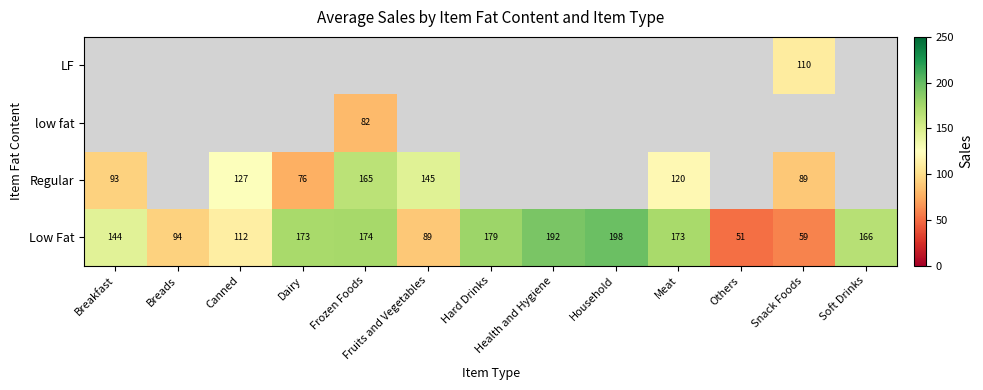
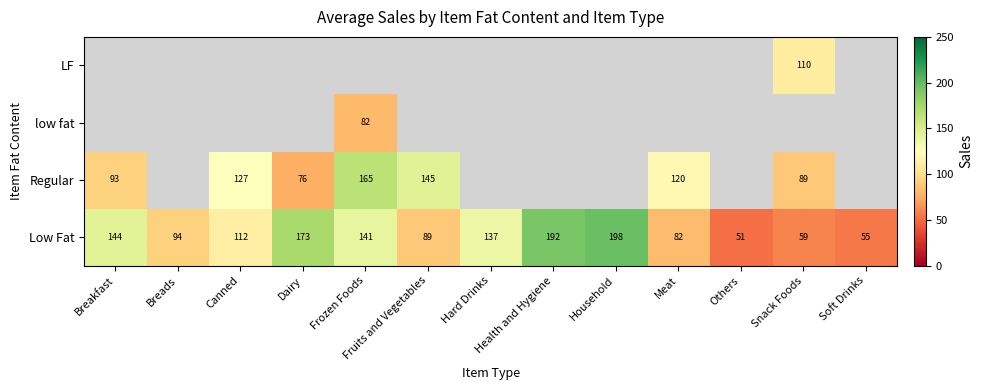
  {
    "LF": {
      "Snack Foods": 110
    },
    "low fat": {
      "Frozen Foods": 82
    },
    "Regular": {
      "Breakfast": 93,
      "Canned": 127,
      "Dairy": 76,
      "Frozen Foods": 165,
      "Fruits and Vegetables": 145,
      "Meat": 120,
      "Snack Foods": 89
    },
    "Low Fat": {
      "Breakfast": 144,
      "Breads": 94,
      "Canned": 112,
      "Dairy": 173,
-     "Frozen Foods": 174,
+     "Frozen Foods": 141,
      "Fruits and Vegetables": 89,
-     "Hard Drinks": 179,
+     "Hard Drinks": 137,
      "Health and Hygiene": 192,
      "Household": 198,
-     "Meat": 173,
+     "Meat": 82,
      "Others": 51,
      "Snack Foods": 59,
-     "Soft Drinks": 166
+     "Soft Drinks": 55
    }
  }
